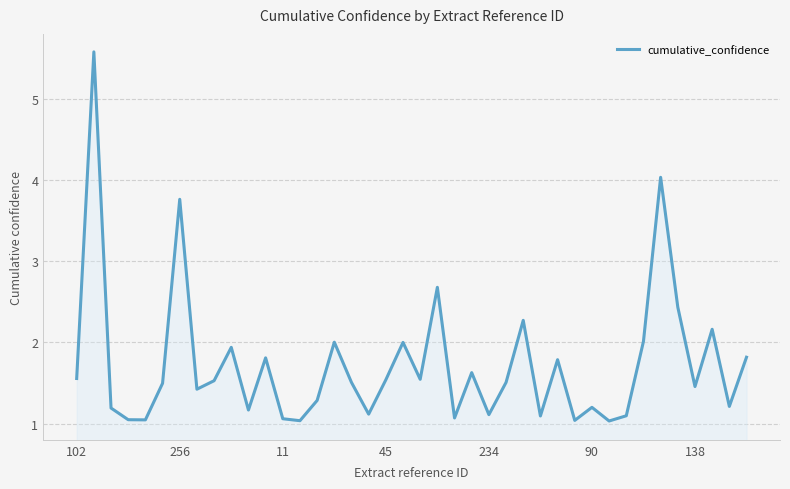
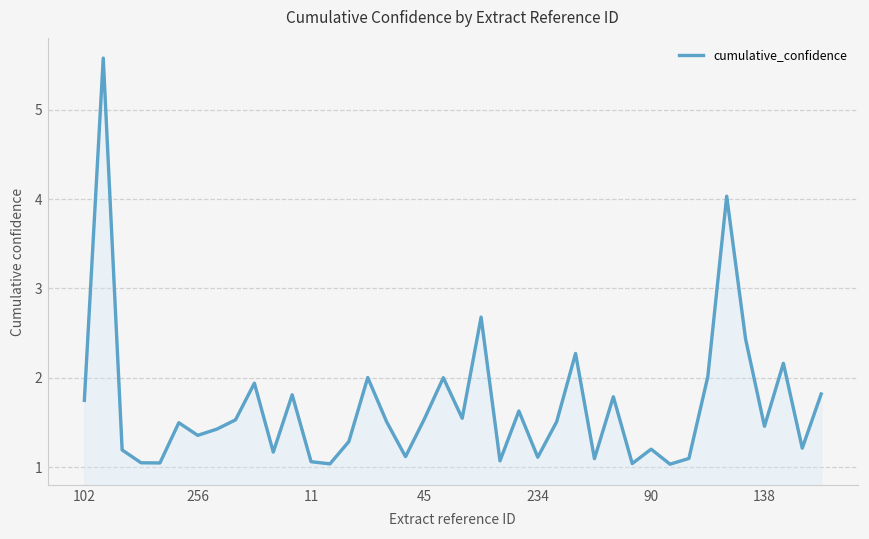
  {
-   "102": 1.6,
-   "256": 3.8,
+   "102": 1.7,
+   "256": 1.4,
    "45": 1.5,
    "234": 1.1,
    "90": 1.2,
    "138": 1.5
  }
